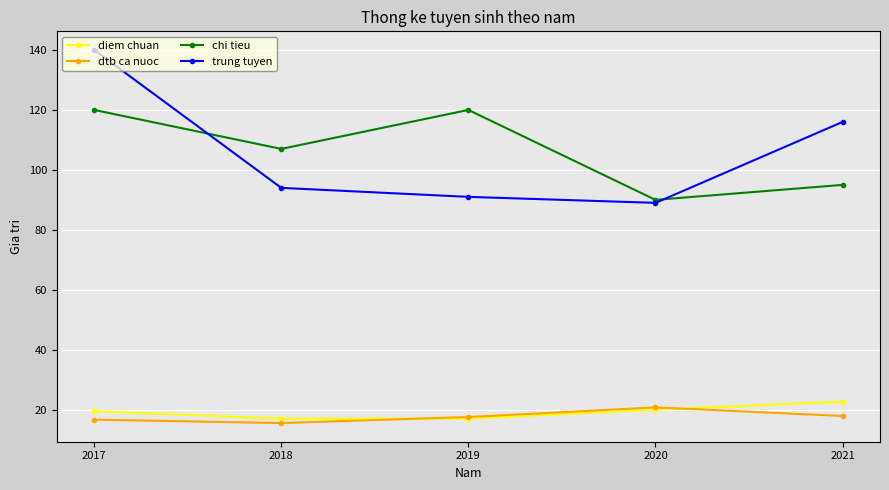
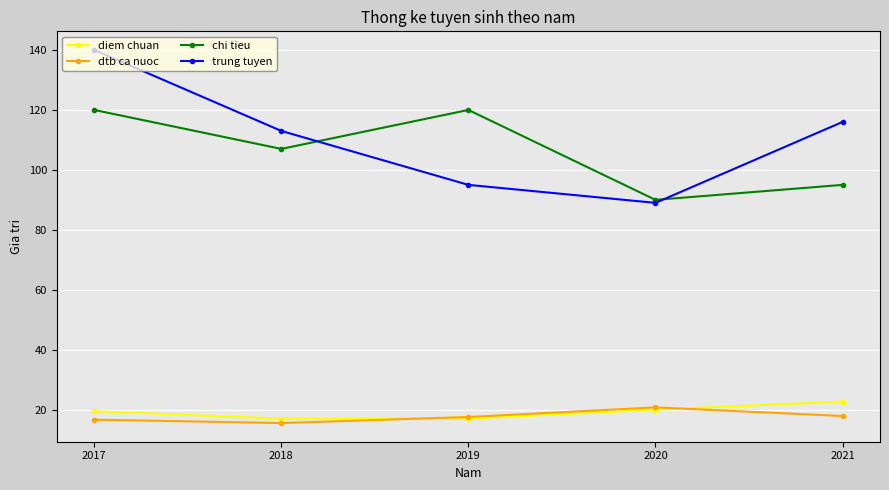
  {
    "diem chuan": {
      "2017": 20,
      "2018": 17,
      "2021": 23
    },
    "dtb ca nuoc": {
      "2017": 17,
      "2018": 16,
      "2021": 18
    },
    "chi tieu": {
      "2017": 120,
      "2018": 107,
      "2019": 120,
      "2020": 90,
      "2021": 95
    },
    "trung tuyen": {
-     "2018": 94,
-     "2019": 91,
+     "2018": 113,
+     "2019": 95,
      "2020": 89,
      "2021": 116
    }
  }
